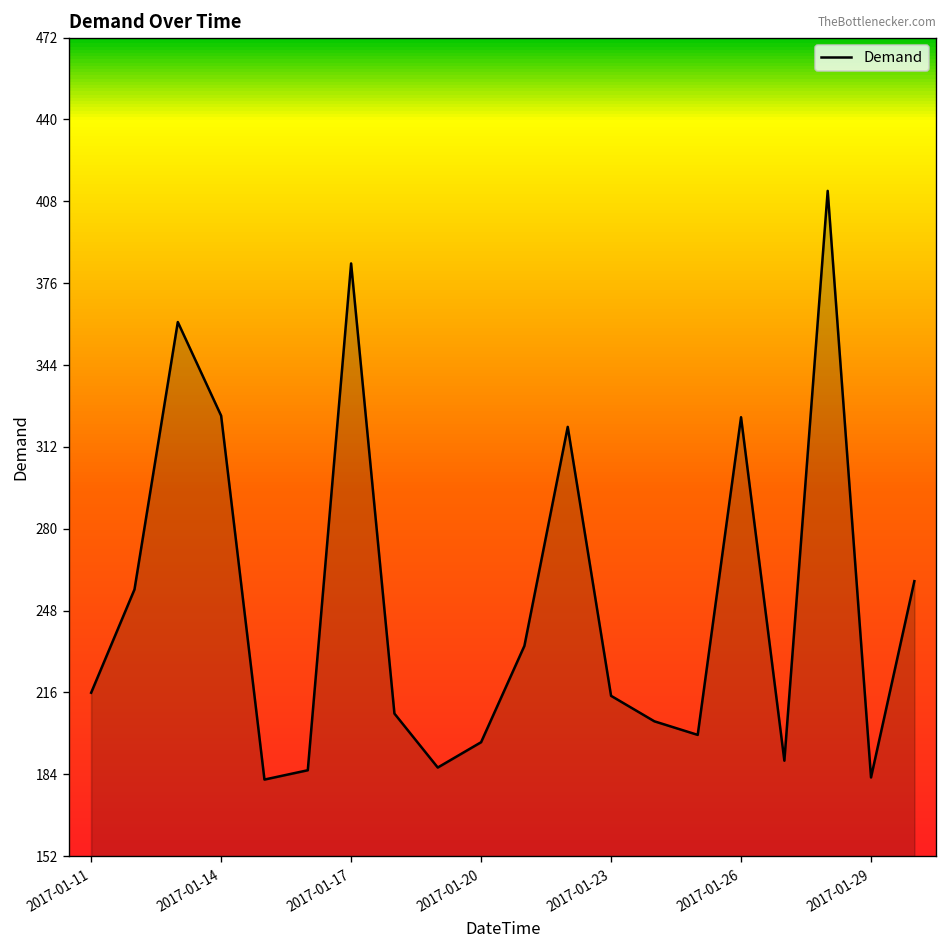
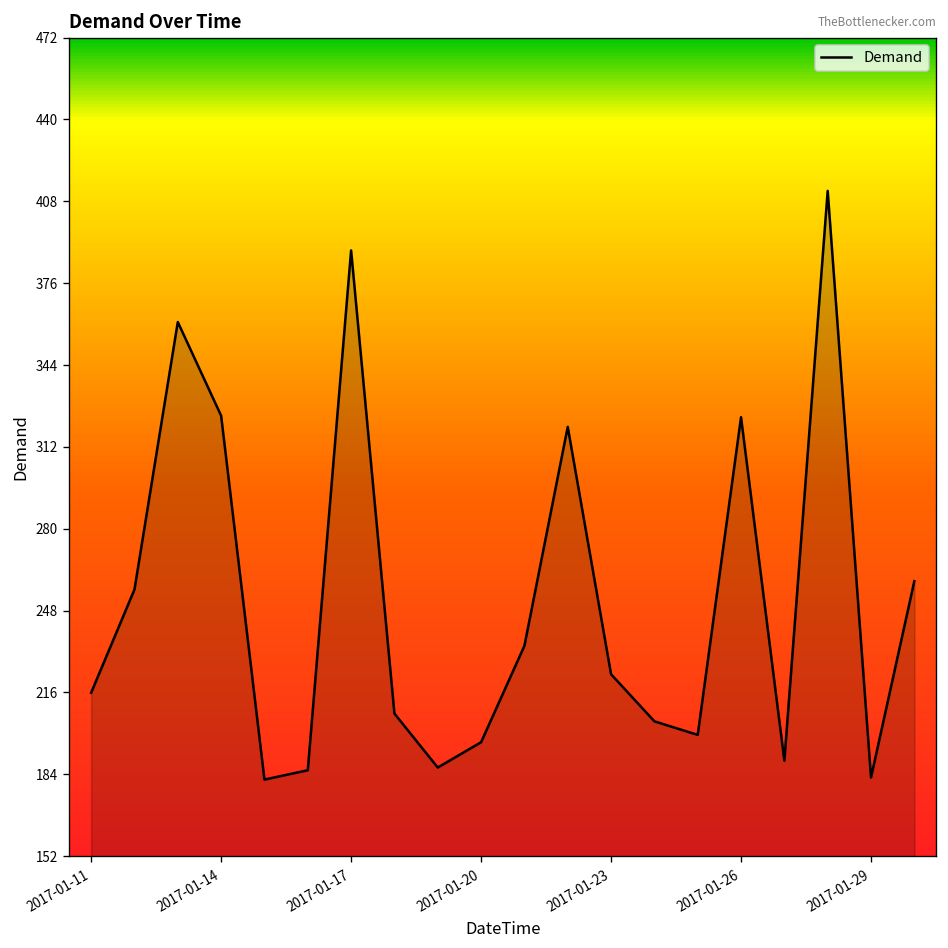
  {
    "2017-01-11": 216,
    "2017-01-14": 324,
-   "2017-01-17": 384,
+   "2017-01-17": 389,
    "2017-01-20": 196,
-   "2017-01-23": 215,
+   "2017-01-23": 223,
    "2017-01-26": 324,
    "2017-01-29": 183
  }
